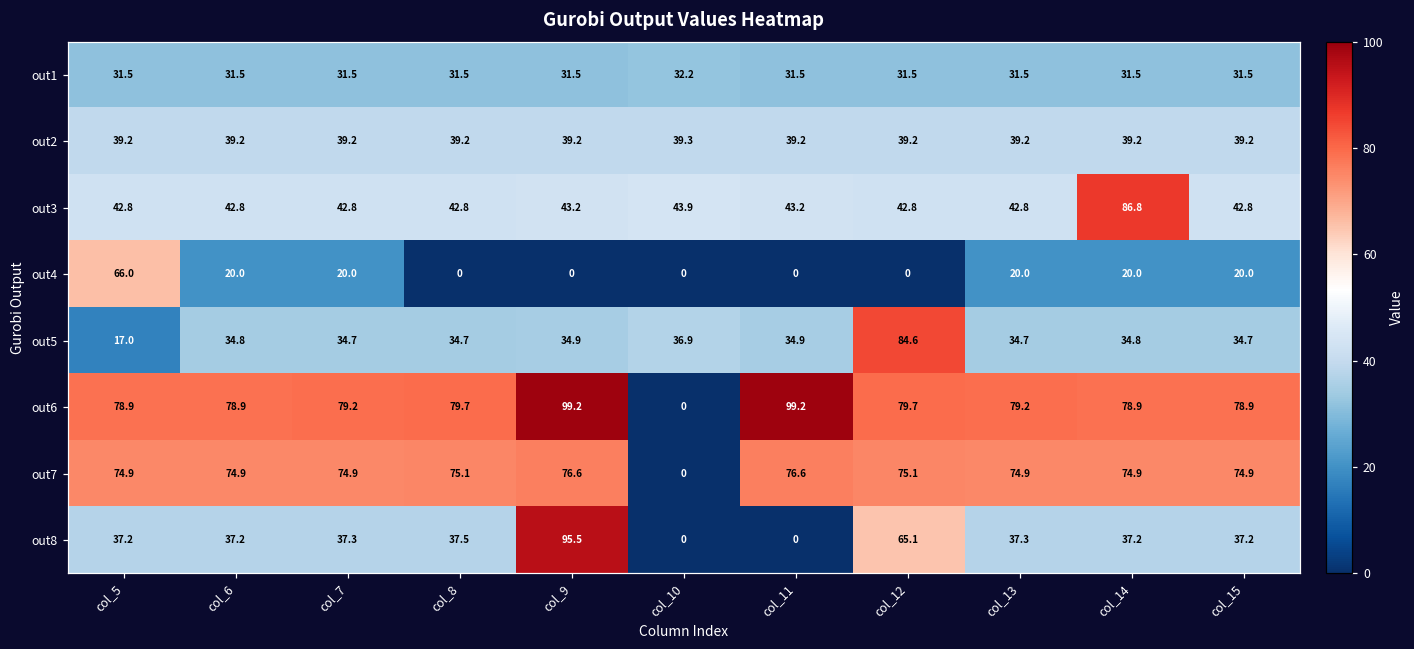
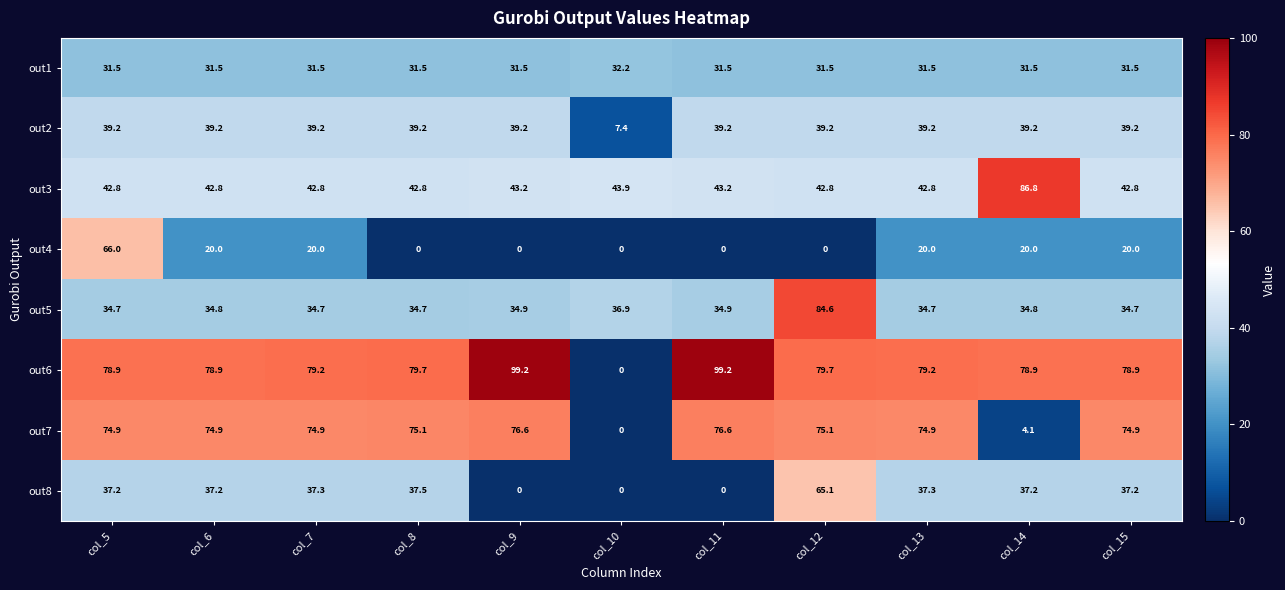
  {
    "out1": {
      "col_5": 31.5,
      "col_6": 31.5,
      "col_7": 31.5,
      "col_8": 31.5,
      "col_9": 31.5,
      "col_10": 32.2,
      "col_11": 31.5,
      "col_12": 31.5,
      "col_13": 31.5,
      "col_14": 31.5,
      "col_15": 31.5
    },
    "out2": {
      "col_5": 39.2,
      "col_6": 39.2,
      "col_7": 39.2,
      "col_8": 39.2,
      "col_9": 39.2,
-     "col_10": 39.3,
+     "col_10": 7.4,
      "col_11": 39.2,
      "col_12": 39.2,
      "col_13": 39.2,
      "col_14": 39.2,
      "col_15": 39.2
    },
    "out3": {
      "col_5": 42.8,
      "col_6": 42.8,
      "col_7": 42.8,
      "col_8": 42.8,
      "col_9": 43.2,
      "col_10": 43.9,
      "col_11": 43.2,
      "col_12": 42.8,
      "col_13": 42.8,
      "col_14": 86.8,
      "col_15": 42.8
    },
    "out4": {
      "col_5": 66.0,
      "col_6": 20.0,
      "col_7": 20.0,
      "col_8": 0,
      "col_9": 0,
      "col_10": 0,
      "col_11": 0,
      "col_12": 0,
      "col_13": 20.0,
      "col_14": 20.0,
      "col_15": 20.0
    },
    "out5": {
-     "col_5": 17.0,
+     "col_5": 34.7,
      "col_6": 34.8,
      "col_7": 34.7,
      "col_8": 34.7,
      "col_9": 34.9,
      "col_10": 36.9,
      "col_11": 34.9,
      "col_12": 84.6,
      "col_13": 34.7,
      "col_14": 34.8,
      "col_15": 34.7
    },
    "out6": {
      "col_5": 78.9,
      "col_6": 78.9,
      "col_7": 79.2,
      "col_8": 79.7,
      "col_9": 99.2,
      "col_10": 0,
      "col_11": 99.2,
      "col_12": 79.7,
      "col_13": 79.2,
      "col_14": 78.9,
      "col_15": 78.9
    },
    "out7": {
      "col_5": 74.9,
      "col_6": 74.9,
      "col_7": 74.9,
      "col_8": 75.1,
      "col_9": 76.6,
      "col_10": 0,
      "col_11": 76.6,
      "col_12": 75.1,
      "col_13": 74.9,
-     "col_14": 74.9,
+     "col_14": 4.1,
      "col_15": 74.9
    },
    "out8": {
      "col_5": 37.2,
      "col_6": 37.2,
      "col_7": 37.3,
      "col_8": 37.5,
-     "col_9": 95.5,
+     "col_9": 0,
      "col_10": 0,
      "col_11": 0,
      "col_12": 65.1,
      "col_13": 37.3,
      "col_14": 37.2,
      "col_15": 37.2
    }
  }
